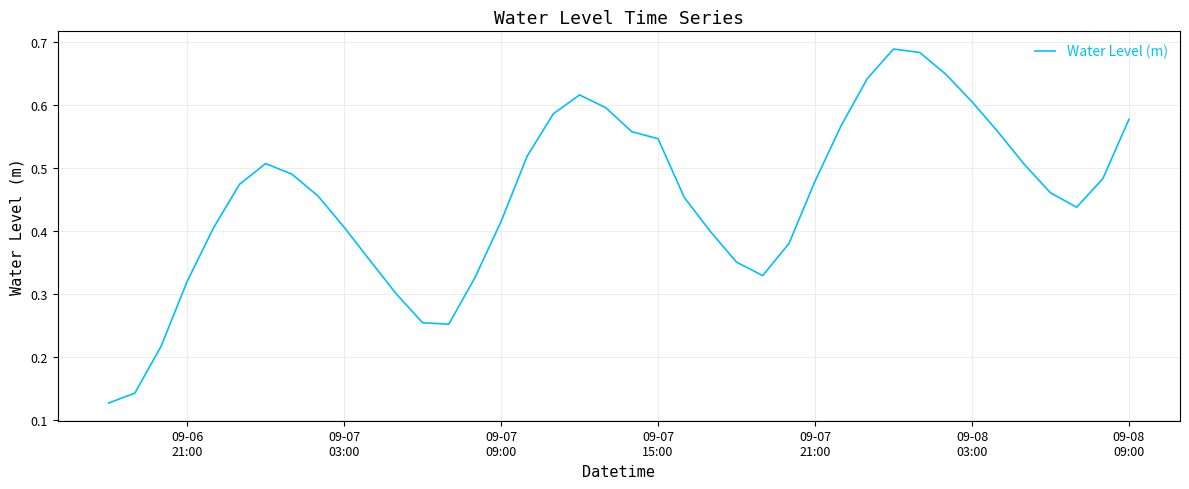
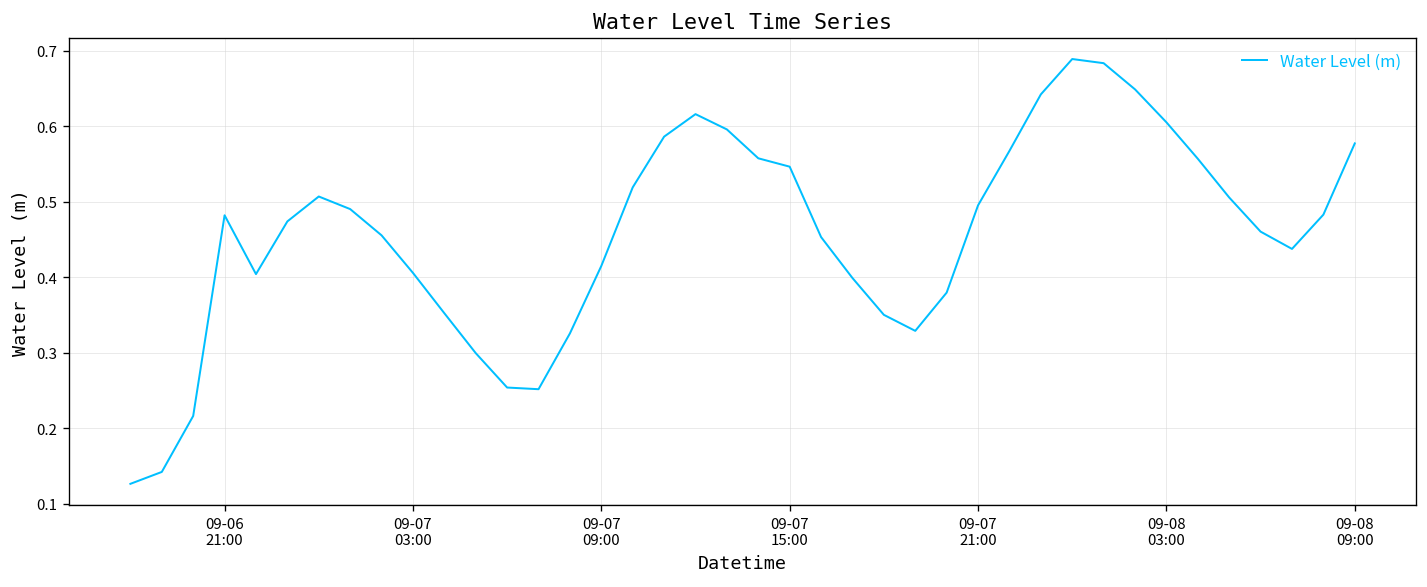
  {
-   "09-06 21:00": 0.32,
+   "09-06 21:00": 0.48,
    "09-07 03:00": 0.41,
    "09-07 09:00": 0.42,
    "09-07 15:00": 0.55,
-   "09-07 21:00": 0.48,
+   "09-07 21:00": 0.50,
    "09-08 03:00": 0.61,
    "09-08 09:00": 0.58
  }
